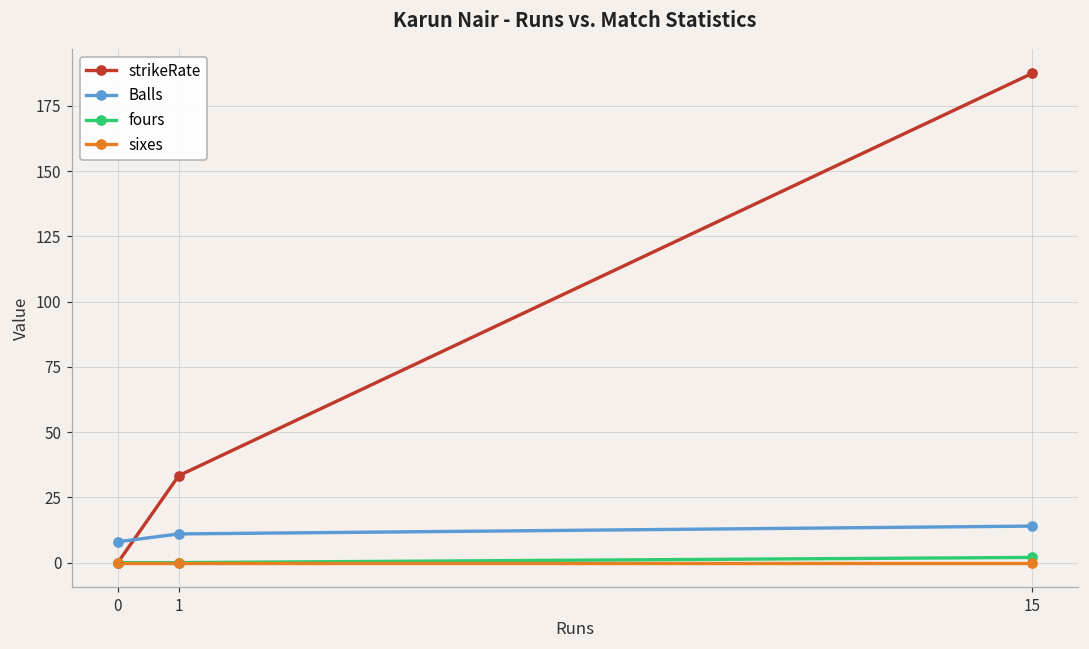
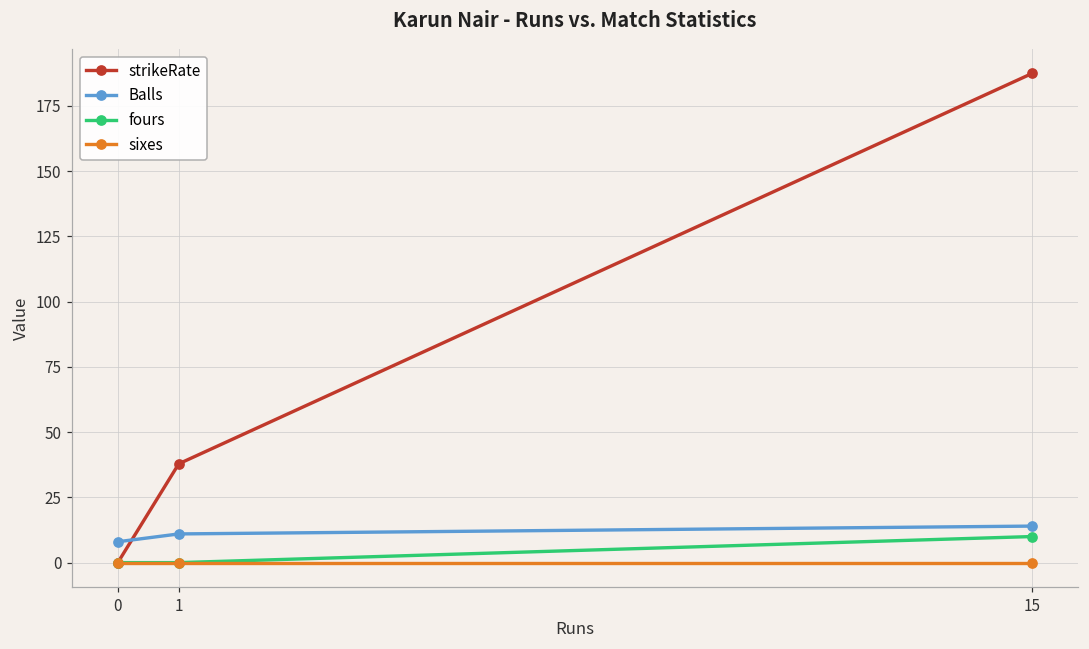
  {
    "strikeRate": {
-     "1": 33,
+     "1": 38,
      "15": 188
    },
    "Balls": {
      "0": 8,
      "1": 11,
      "15": 14
    },
    "fours": {
-     "15": 2
+     "15": 10
    },
    "sixes": {
      "15": 0
    }
  }
